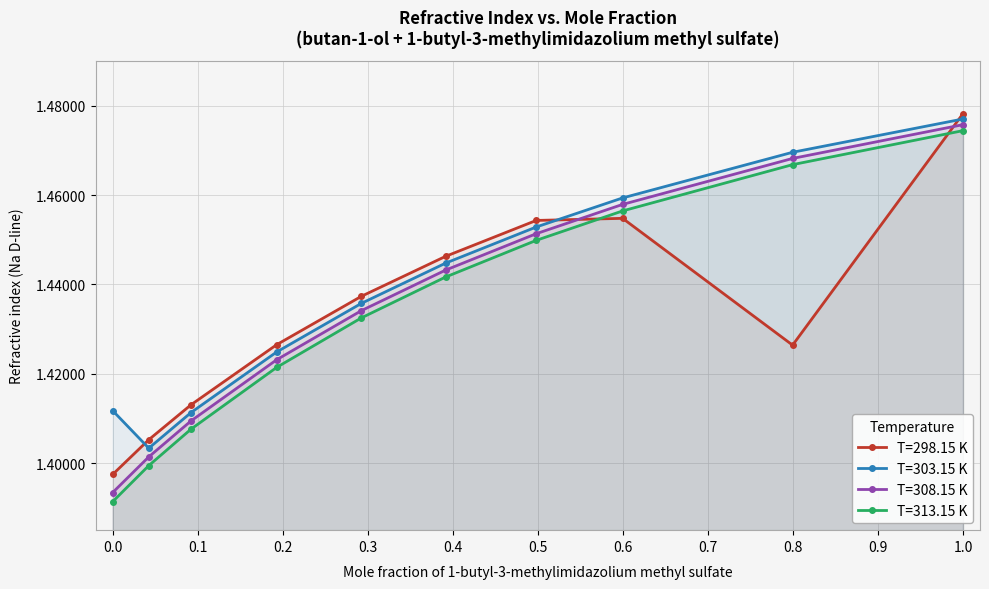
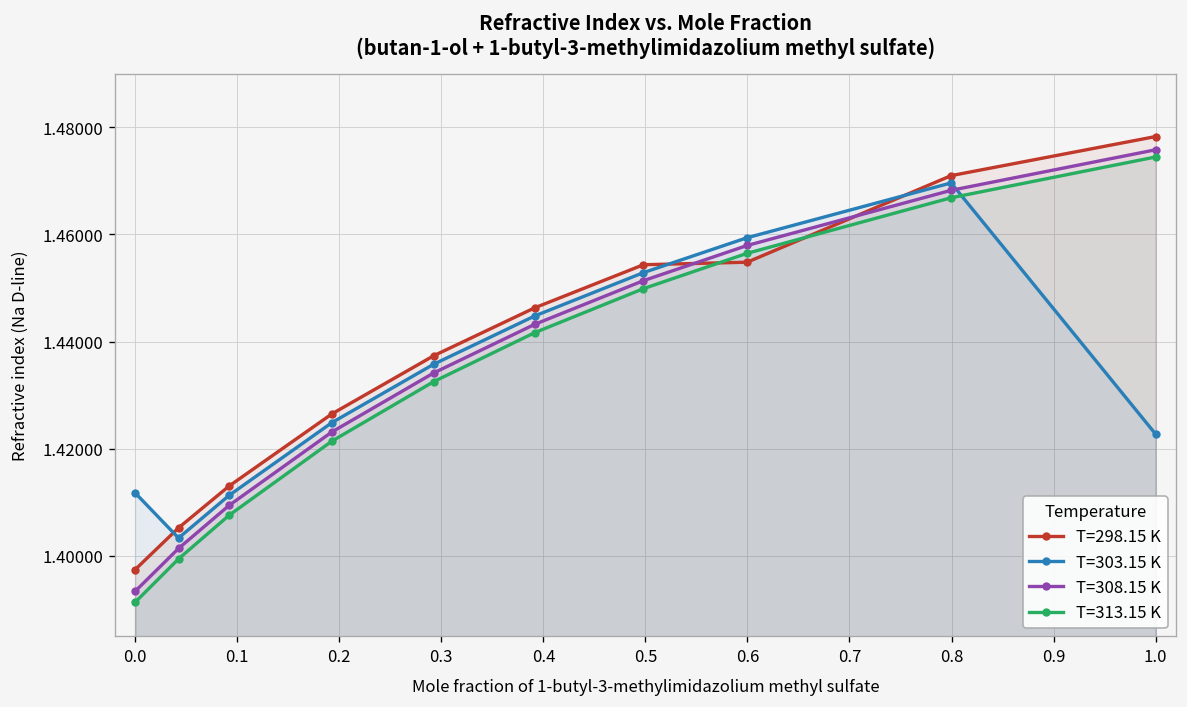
  {
    "T=298.15 K": {
      "0.0": 1.397,
      "0.6": 1.455,
-     "0.8": 1.426,
+     "0.8": 1.471,
      "1.0": 1.478
    },
    "T=303.15 K": {
      "0.0": 1.412,
      "0.6": 1.459,
      "0.8": 1.470,
-     "1.0": 1.477
+     "1.0": 1.423
    },
    "T=308.15 K": {
      "0.0": 1.393,
      "0.6": 1.458,
      "0.8": 1.468,
      "1.0": 1.476
    },
    "T=313.15 K": {
      "0.0": 1.391,
      "0.6": 1.456,
      "0.8": 1.467,
      "1.0": 1.474
    }
  }
